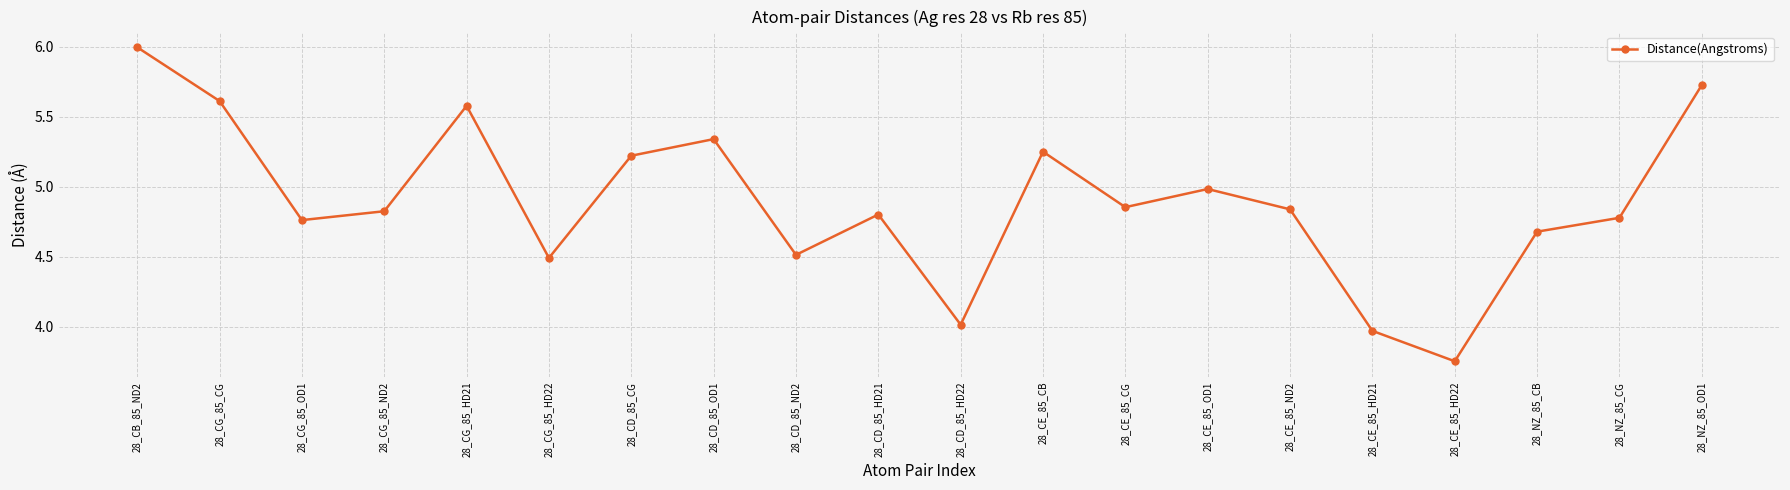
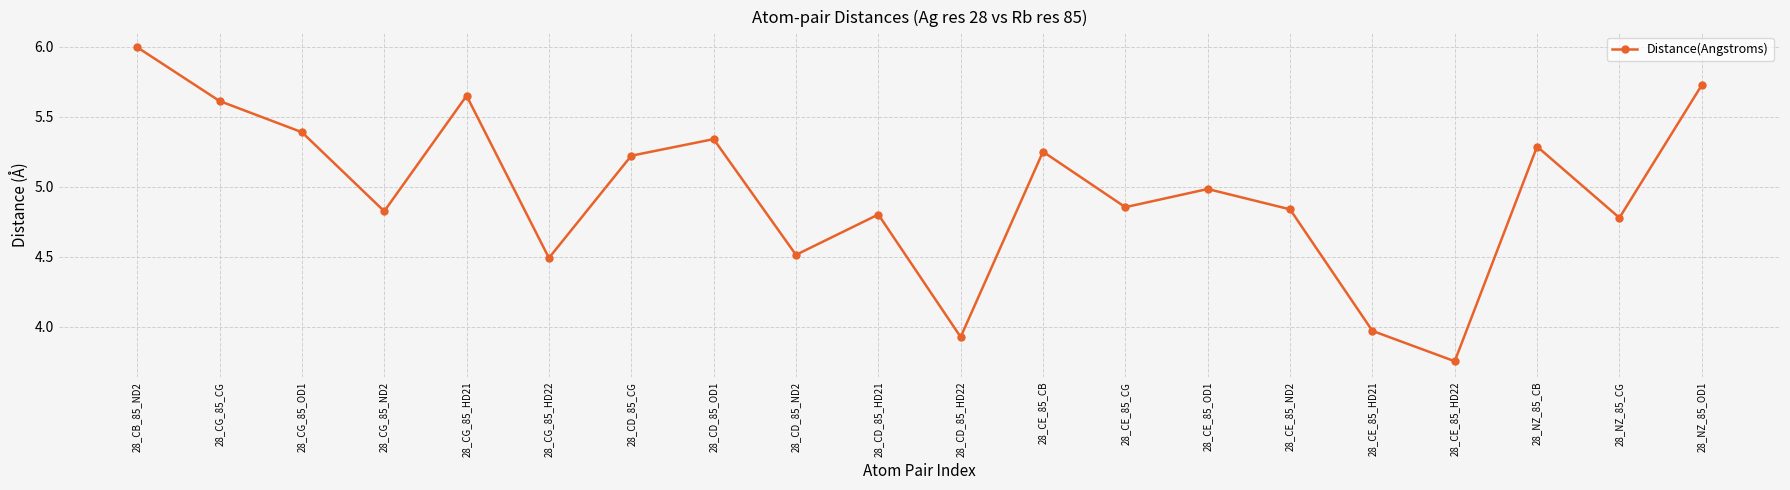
  {
    "28_CB_85_ND2": 6.00,
    "28_CG_85_CG": 5.61,
-   "28_CG_85_OD1": 4.76,
+   "28_CG_85_OD1": 5.39,
    "28_CG_85_ND2": 4.83,
-   "28_CG_85_HD21": 5.58,
+   "28_CG_85_HD21": 5.65,
    "28_CG_85_HD22": 4.49,
    "28_CD_85_CG": 5.22,
    "28_CD_85_OD1": 5.34,
    "28_CD_85_ND2": 4.51,
    "28_CD_85_HD21": 4.80,
-   "28_CD_85_HD22": 4.02,
+   "28_CD_85_HD22": 3.93,
    "28_CE_85_CB": 5.25,
    "28_CE_85_CG": 4.85,
    "28_CE_85_OD1": 4.98,
    "28_CE_85_ND2": 4.84,
    "28_CE_85_HD21": 3.97,
    "28_CE_85_HD22": 3.75,
-   "28_NZ_85_CB": 4.68,
+   "28_NZ_85_CB": 5.29,
    "28_NZ_85_CG": 4.78,
    "28_NZ_85_OD1": 5.73
  }
